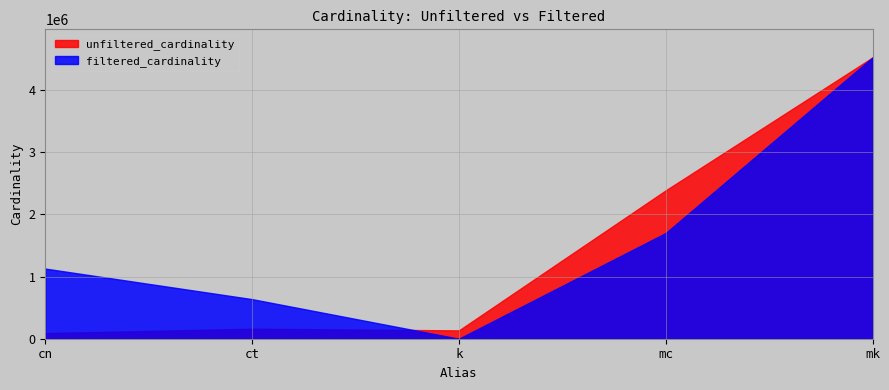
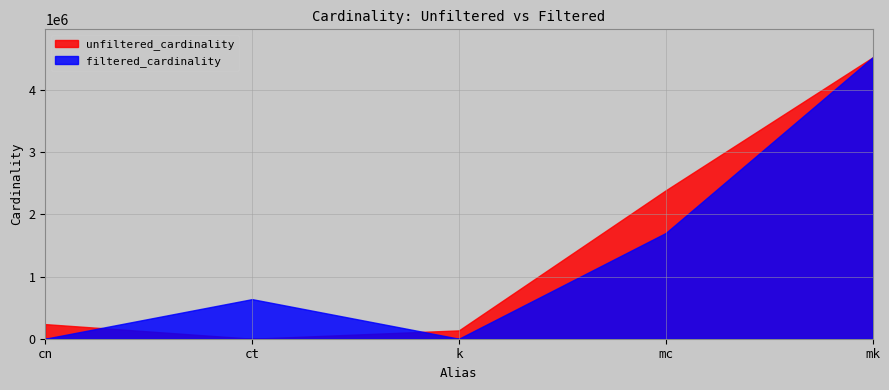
  {
    "unfiltered_cardinality": {
-     "cn": 100000,
-     "ct": 200000,
+     "cn": 200000,
+     "ct": 0,
      "k": 100000,
      "mc": 2400000
    },
    "filtered_cardinality": {
-     "cn": 1100000,
+     "cn": 0,
      "ct": 600000,
      "mc": 1700000
    }
  }
